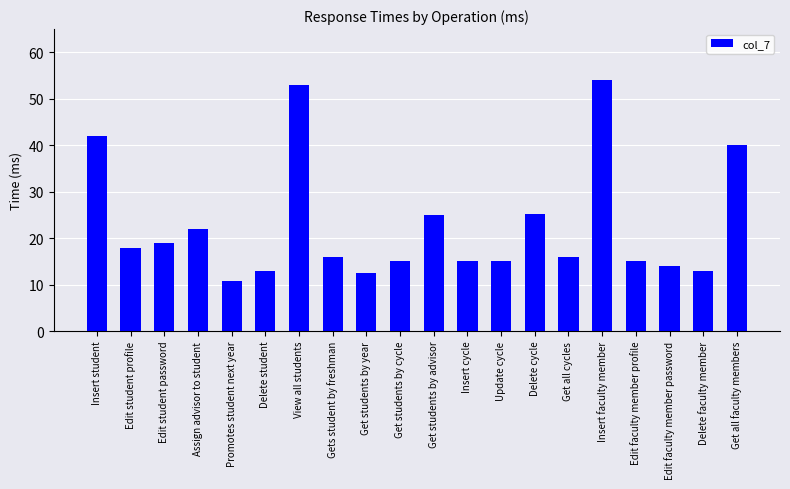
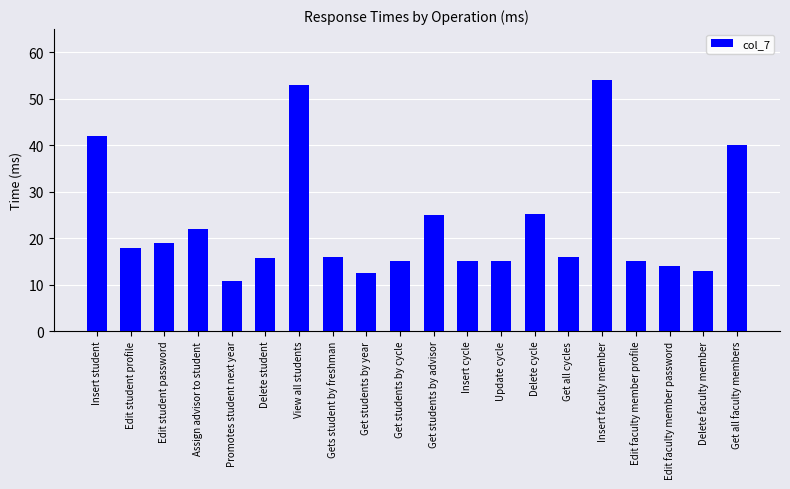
  {
    "Insert student": 42,
    "Edit student profile": 18,
    "Edit student password": 19,
    "Assign advisor to student": 22,
    "Promotes student next year": 11,
-   "Delete student": 13,
+   "Delete student": 16,
    "View all students": 53,
    "Gets student by freshman": 16,
    "Get students by year": 13,
    "Get students by cycle": 15,
    "Get students by advisor": 25,
    "Insert cycle": 15,
    "Update cycle": 15,
    "Delete cycle": 25,
    "Get all cycles": 16,
    "Insert faculty member": 54,
    "Edit faculty member profile": 15,
    "Edit faculty member password": 14,
    "Delete faculty member": 13,
    "Get all faculty members": 40
  }
